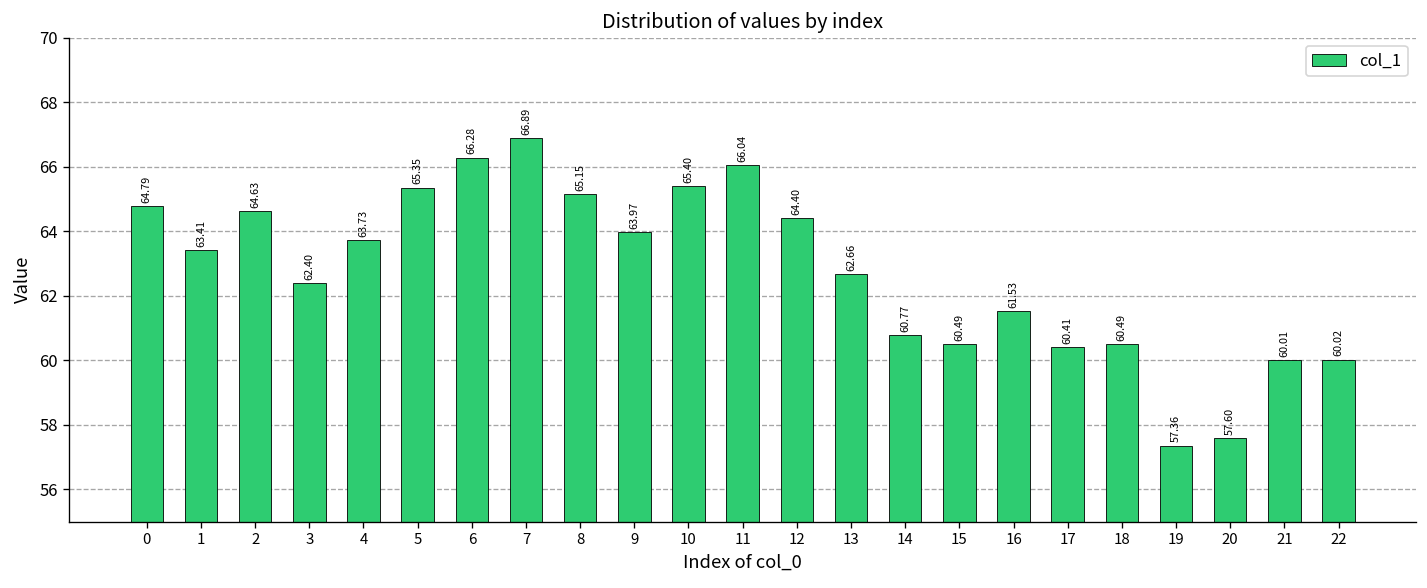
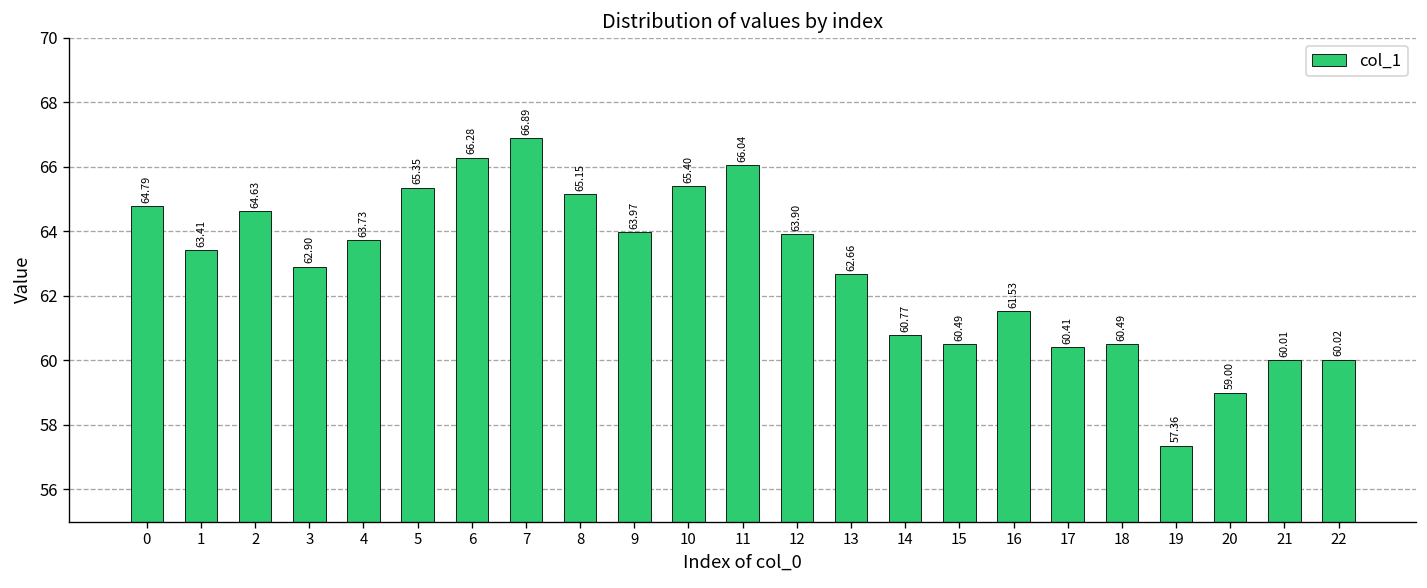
  {
    "0": 64.79,
    "1": 63.41,
    "2": 64.63,
-   "3": 62.40,
+   "3": 62.90,
    "4": 63.73,
    "5": 65.35,
    "6": 66.28,
    "7": 66.89,
    "8": 65.15,
    "9": 63.97,
    "10": 65.40,
    "11": 66.04,
-   "12": 64.40,
+   "12": 63.90,
    "13": 62.66,
    "14": 60.77,
    "15": 60.49,
    "16": 61.53,
    "17": 60.41,
    "18": 60.49,
    "19": 57.36,
-   "20": 57.60,
+   "20": 59.00,
    "21": 60.01,
    "22": 60.02
  }
